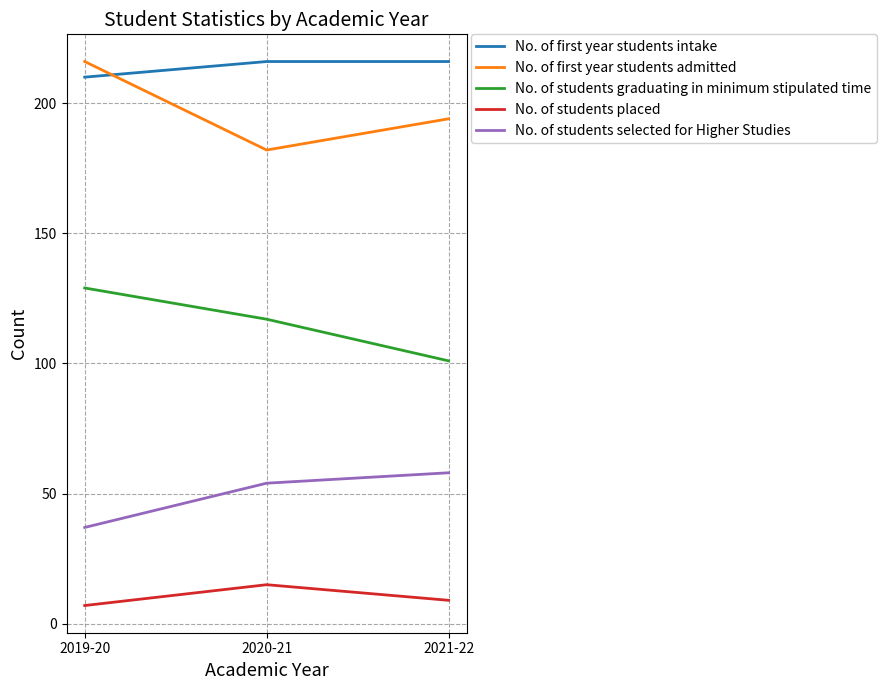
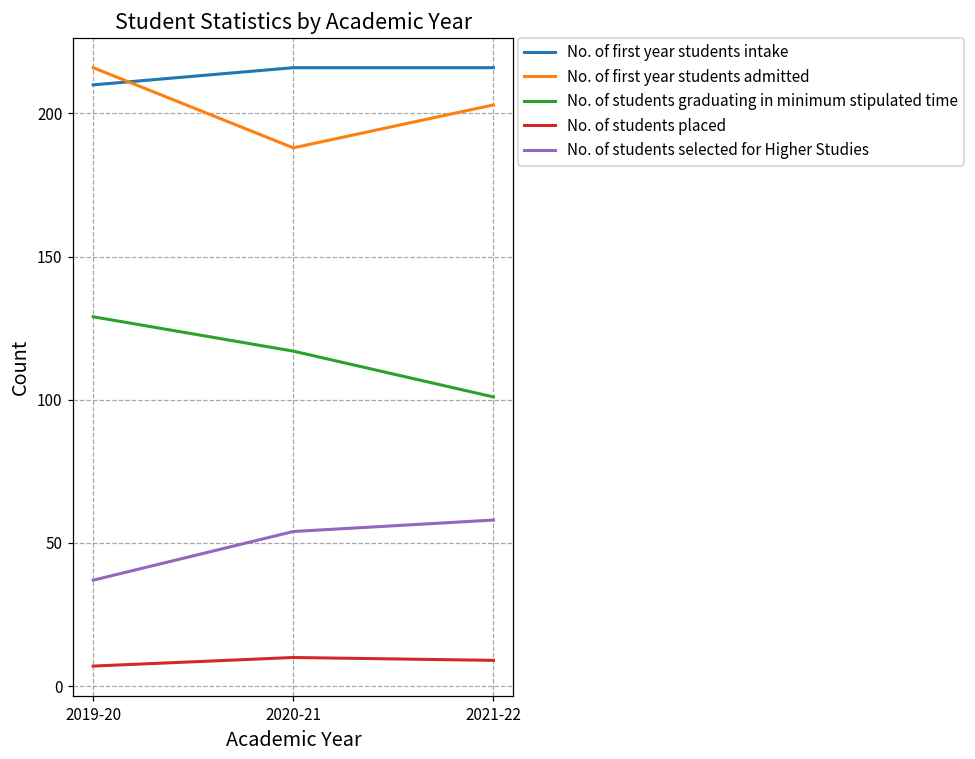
  {
    "No. of first year students intake": {
      "2019-20": 210,
      "2020-21": 216,
      "2021-22": 216
    },
    "No. of first year students admitted": {
      "2019-20": 216,
-     "2020-21": 182,
-     "2021-22": 194
+     "2020-21": 188,
+     "2021-22": 203
    },
    "No. of students graduating in minimum stipulated time": {
      "2019-20": 129,
      "2020-21": 117,
      "2021-22": 101
    },
    "No. of students placed": {
      "2019-20": 7,
-     "2020-21": 15,
+     "2020-21": 10,
      "2021-22": 9
    },
    "No. of students selected for Higher Studies": {
      "2019-20": 37,
      "2020-21": 54,
      "2021-22": 58
    }
  }
